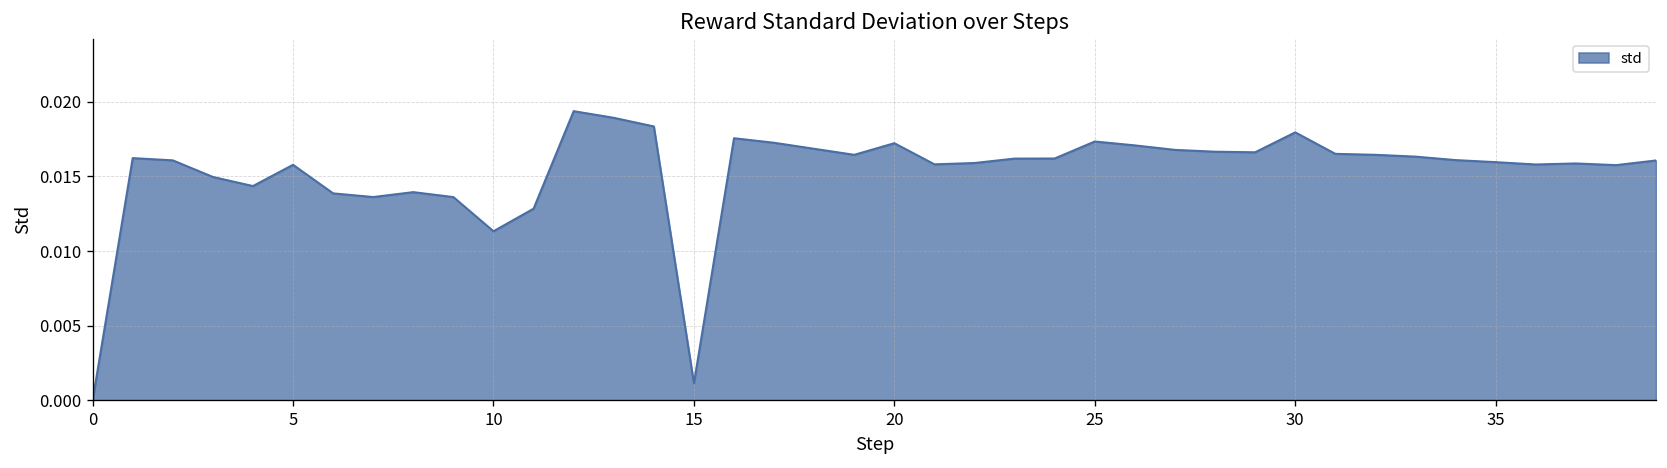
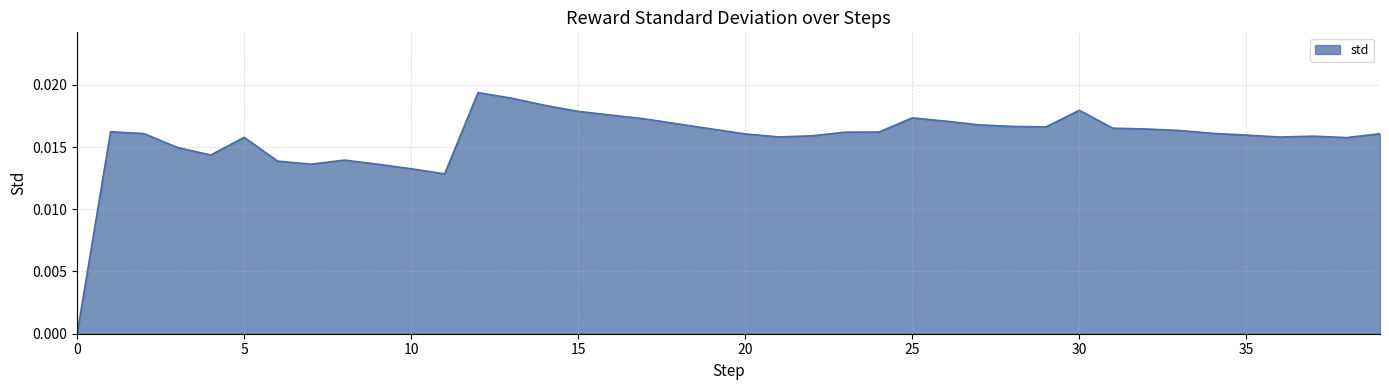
  {
    "0": 0.0000,
    "5": 0.0158,
-   "10": 0.0113,
-   "15": 0.0012,
-   "20": 0.0172,
+   "10": 0.0133,
+   "15": 0.0179,
+   "20": 0.0161,
    "25": 0.0173,
    "30": 0.0180,
    "35": 0.0160
  }
